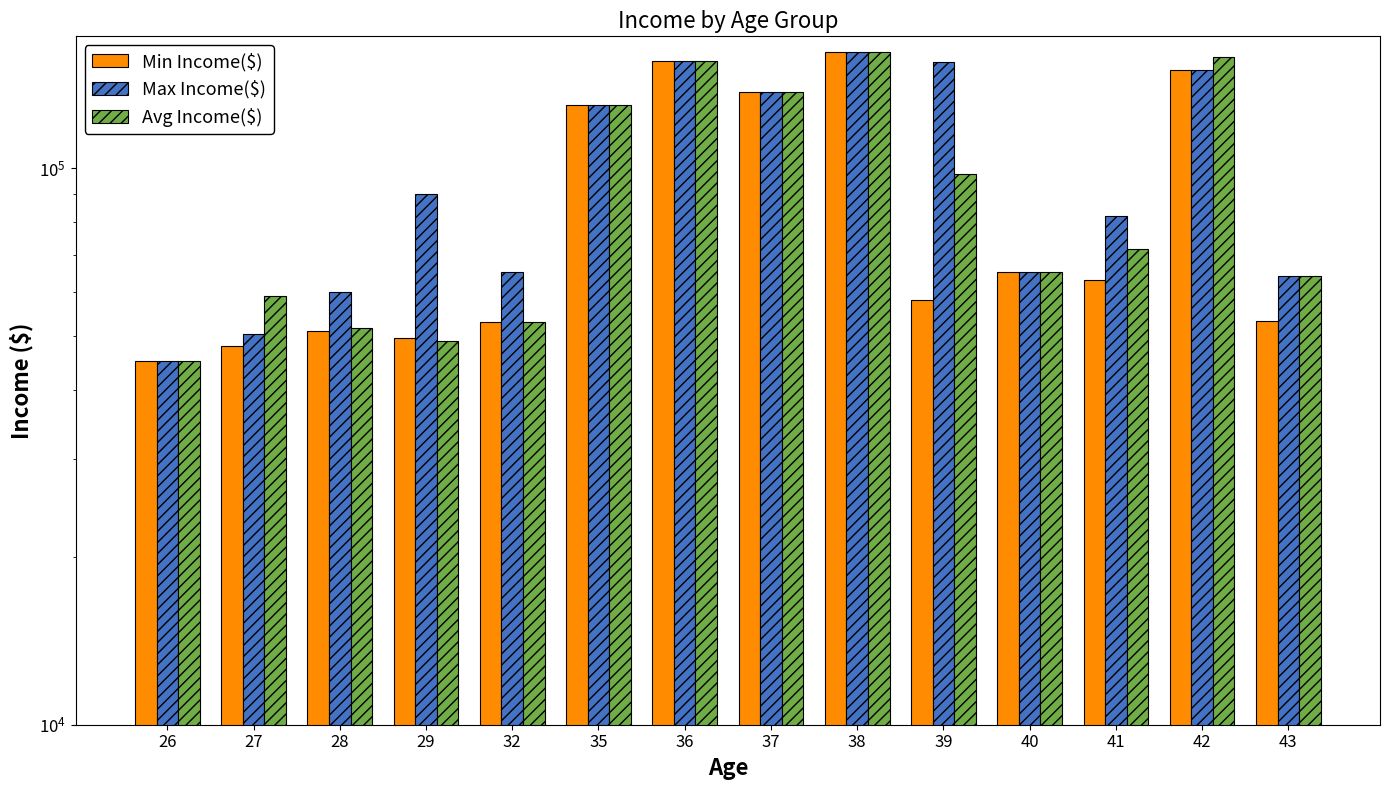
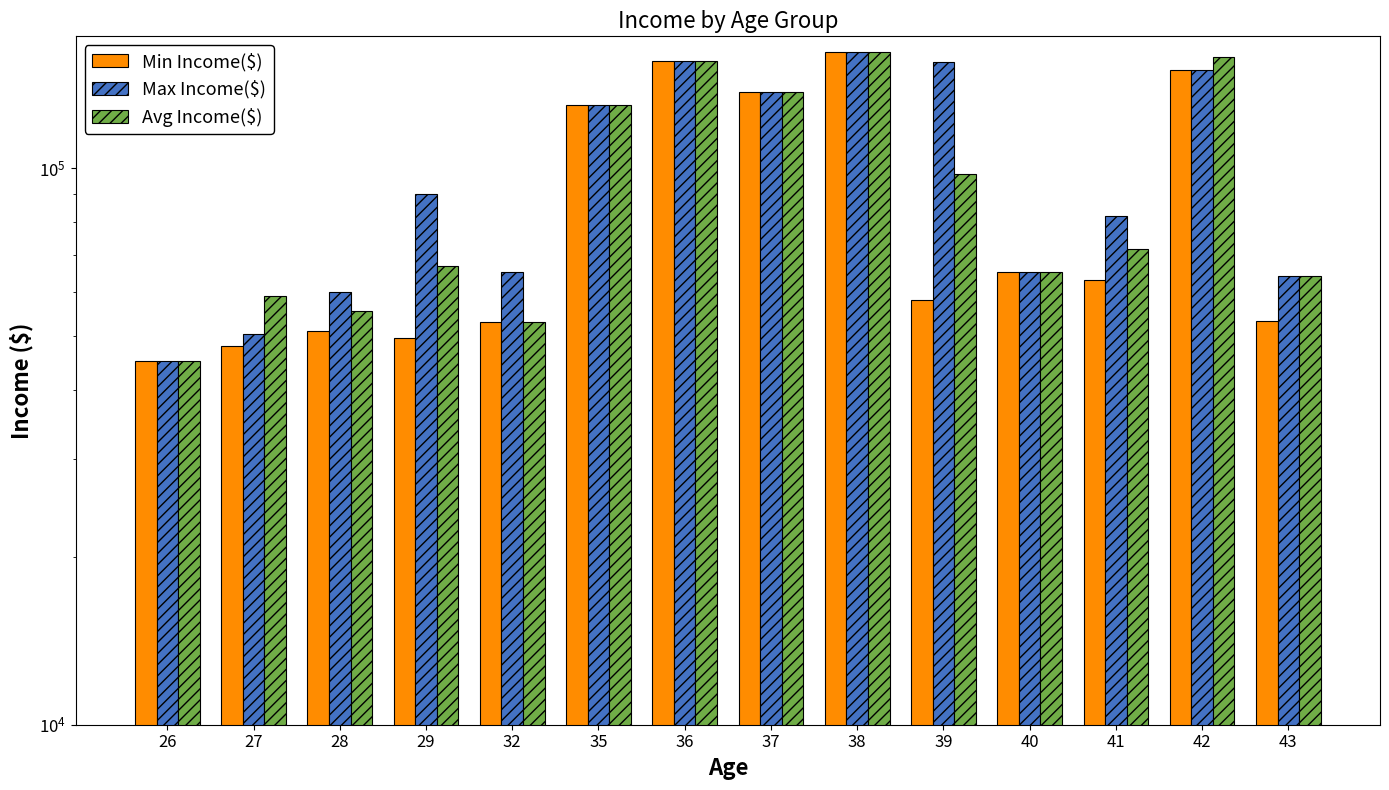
  {
    "Min Income($)": {
      "26": 45000,
      "27": 48000,
      "28": 51000,
      "29": 50000,
      "32": 53000,
      "35": 130000,
      "36": 156000,
      "37": 137000,
      "38": 162000,
      "39": 58000,
      "40": 65000,
      "41": 63000,
      "42": 150000,
      "43": 53000
    },
    "Max Income($)": {
      "26": 45000,
      "27": 50000,
      "28": 60000,
      "29": 90000,
      "32": 65000,
      "35": 130000,
      "36": 156000,
      "37": 137000,
      "38": 162000,
      "39": 155000,
      "40": 65000,
      "41": 82000,
      "42": 150000,
      "43": 64000
    },
    "Avg Income($)": {
      "26": 45000,
      "27": 59000,
-     "28": 52000,
-     "29": 49000,
+     "28": 56000,
+     "29": 67000,
      "32": 53000,
      "35": 130000,
      "36": 156000,
      "37": 137000,
      "38": 162000,
      "39": 98000,
      "40": 65000,
      "41": 72000,
      "42": 158000,
      "43": 64000
    }
  }
